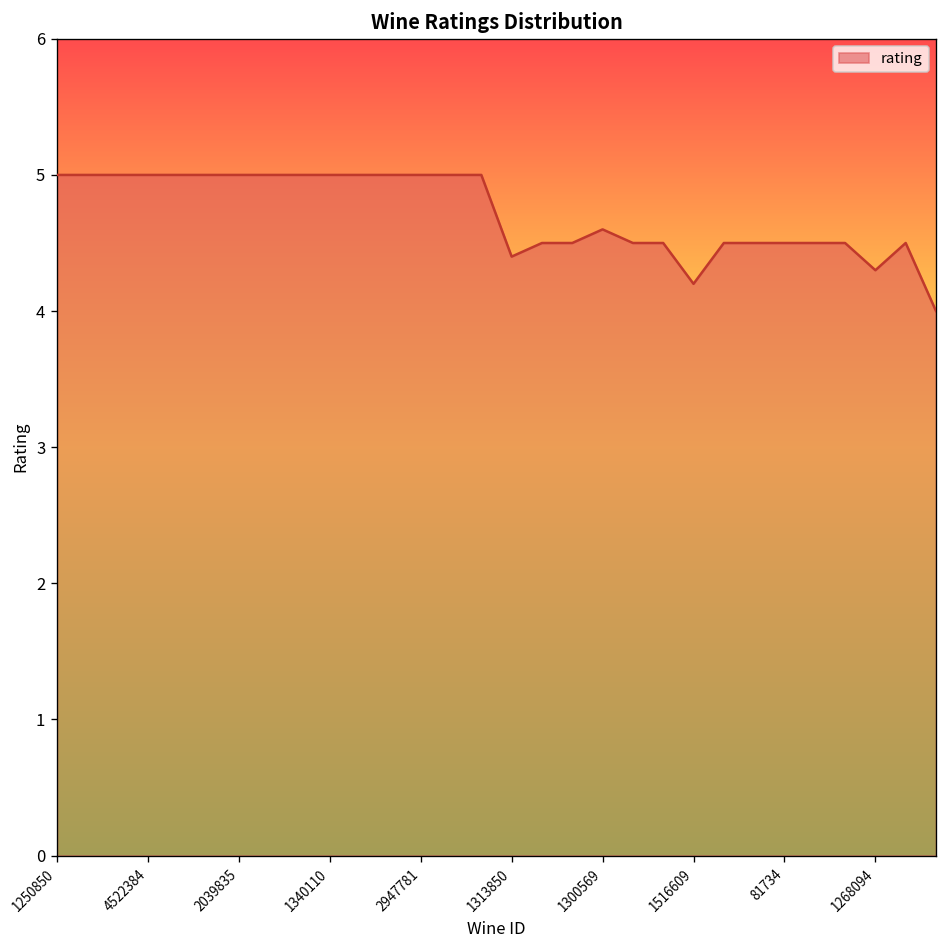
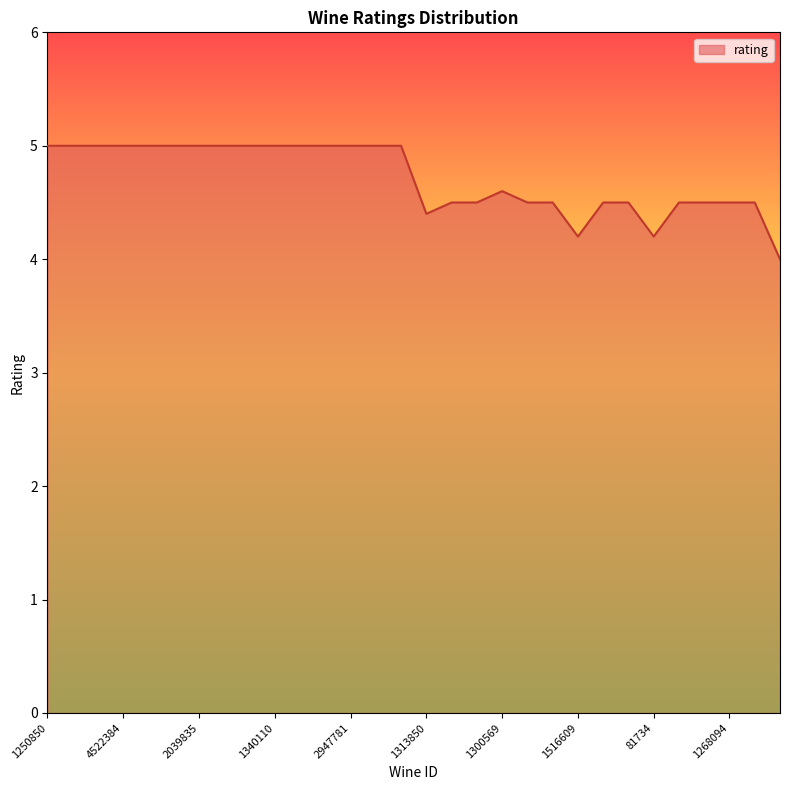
  {
    "1250850": 5.0,
    "4522384": 5.0,
    "2039835": 5.0,
    "1340110": 5.0,
    "2947781": 5.0,
    "1313850": 4.4,
    "1300569": 4.6,
    "1516609": 4.2,
-   "81734": 4.5,
-   "1268094": 4.3
+   "81734": 4.2,
+   "1268094": 4.5
  }
